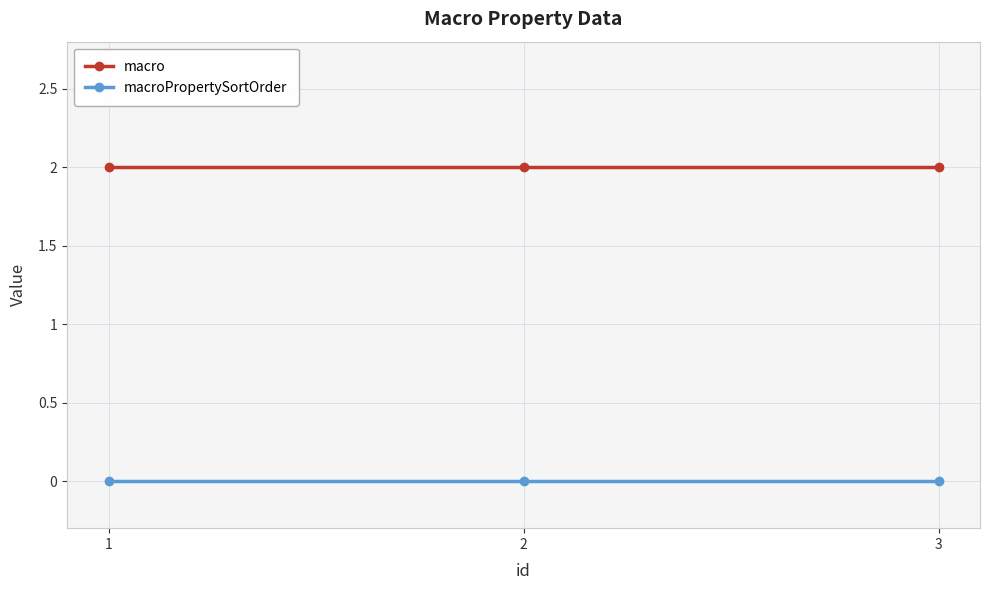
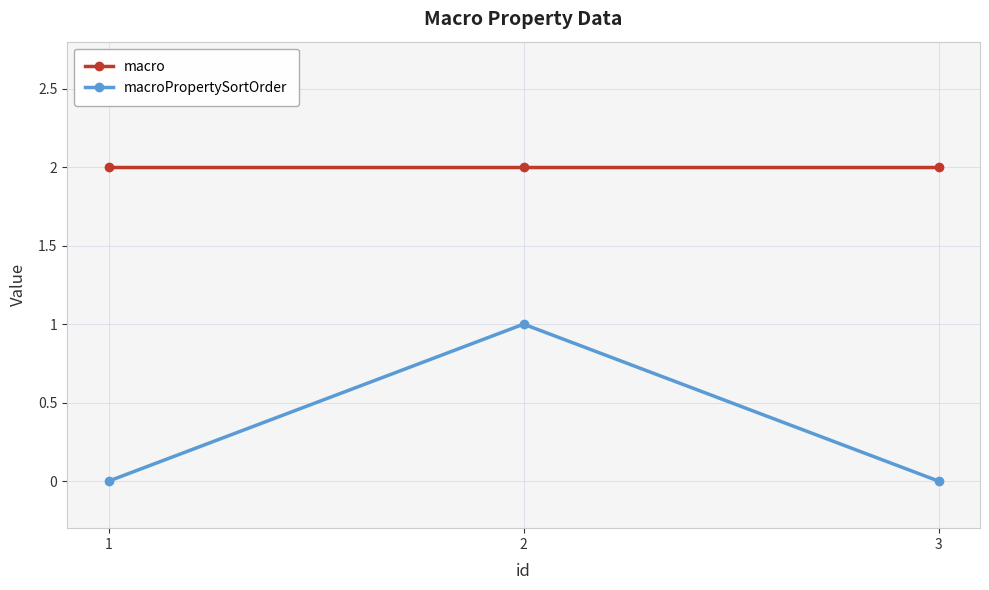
  {
    "macro": {
      "1": 2,
      "2": 2,
      "3": 2
    },
    "macroPropertySortOrder": {
      "1": 0,
-     "2": 0,
+     "2": 1,
      "3": 0
    }
  }
